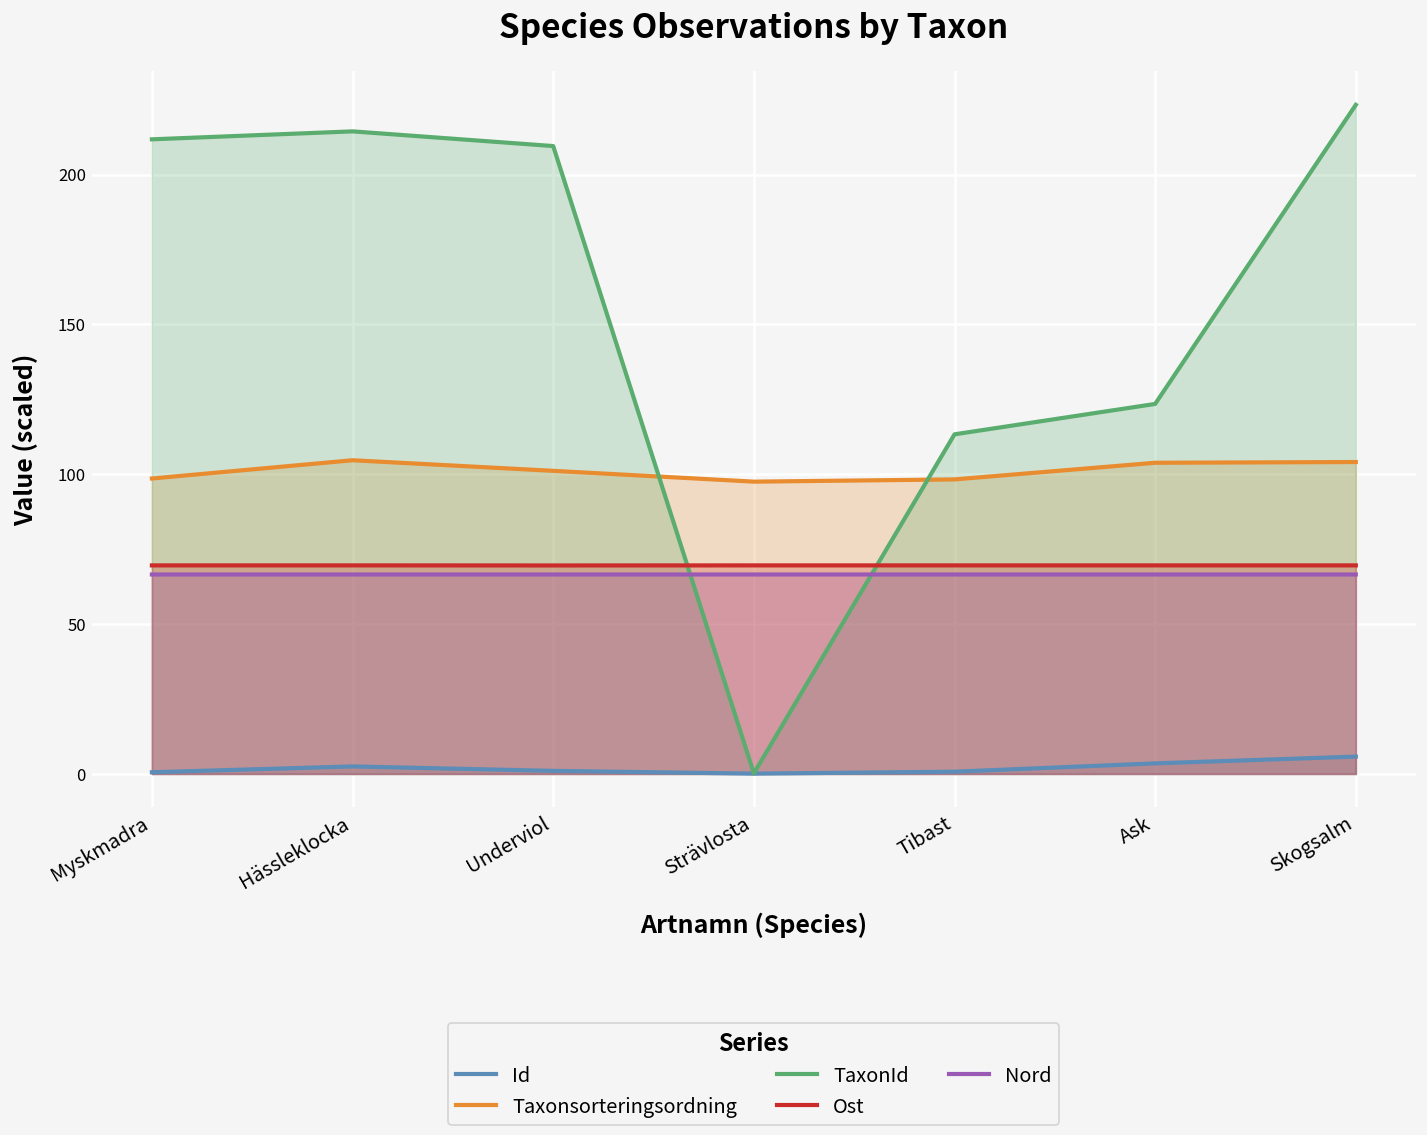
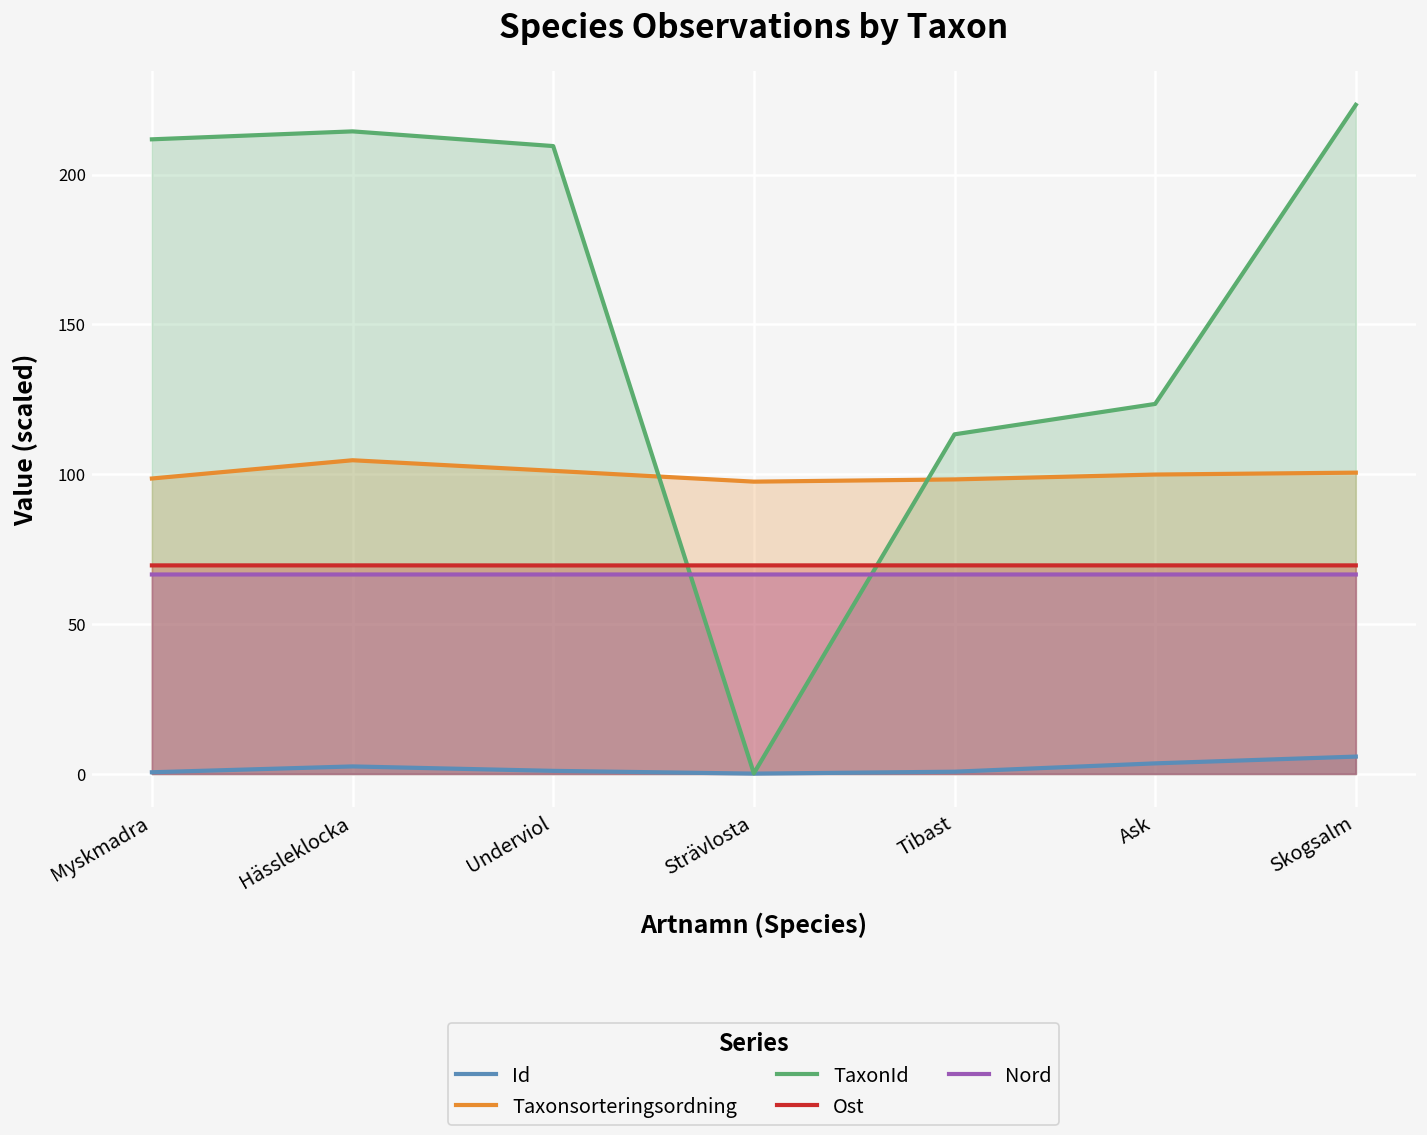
  {
    "Id": {
      "Myskmadra": 1,
      "Hässleklocka": 2,
      "Underviol": 1,
      "Tibast": 1,
      "Ask": 4,
      "Skogsalm": 6
    },
    "Taxonsorteringsordning": {
      "Myskmadra": 99,
      "Hässleklocka": 105,
      "Underviol": 101,
      "Strävlosta": 98,
      "Tibast": 98,
-     "Ask": 104,
-     "Skogsalm": 104
+     "Ask": 100,
+     "Skogsalm": 101
    },
    "TaxonId": {
      "Myskmadra": 212,
      "Hässleklocka": 214,
      "Underviol": 209,
      "Tibast": 113,
      "Ask": 123,
      "Skogsalm": 223
    },
    "Ost": {
      "Myskmadra": 70,
      "Hässleklocka": 70,
      "Underviol": 70,
      "Strävlosta": 70,
      "Tibast": 70,
      "Ask": 70,
      "Skogsalm": 70
    },
    "Nord": {
      "Myskmadra": 67,
      "Hässleklocka": 67,
      "Underviol": 67,
      "Strävlosta": 67,
      "Tibast": 67,
      "Ask": 67,
      "Skogsalm": 67
    }
  }
